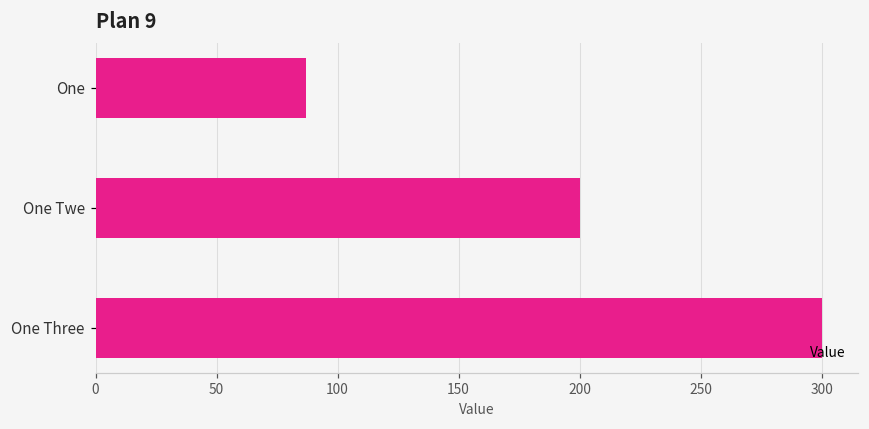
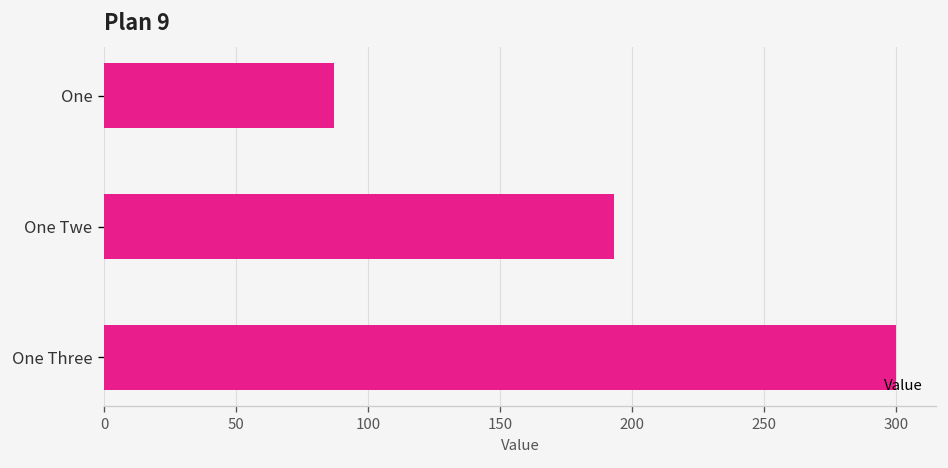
  {
    "One": 87,
-   "One Twe": 200,
+   "One Twe": 193,
    "One Three": 300
  }
